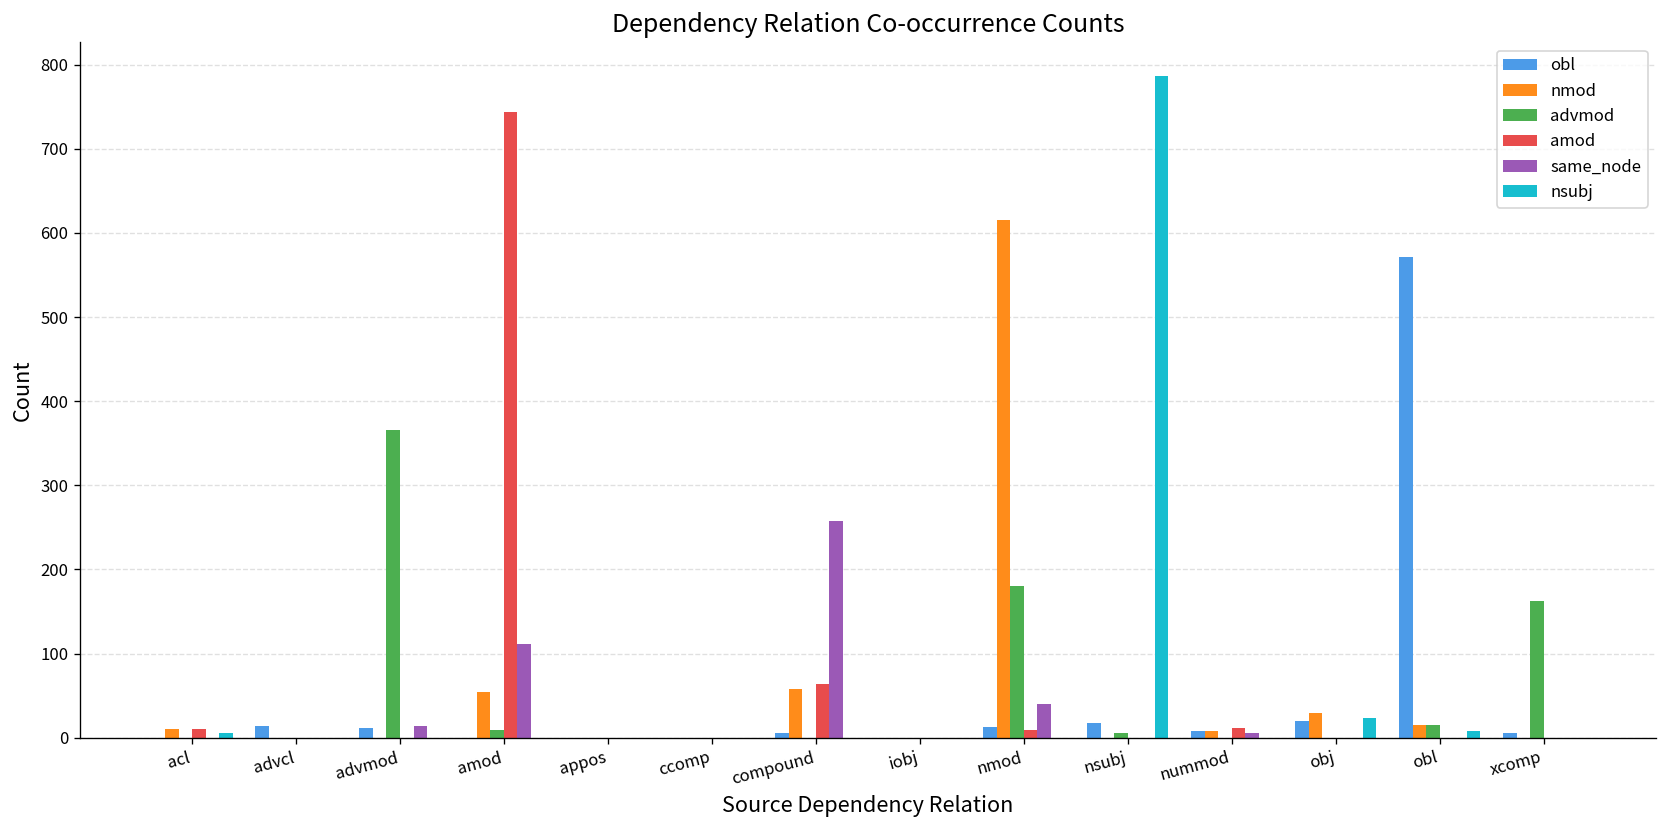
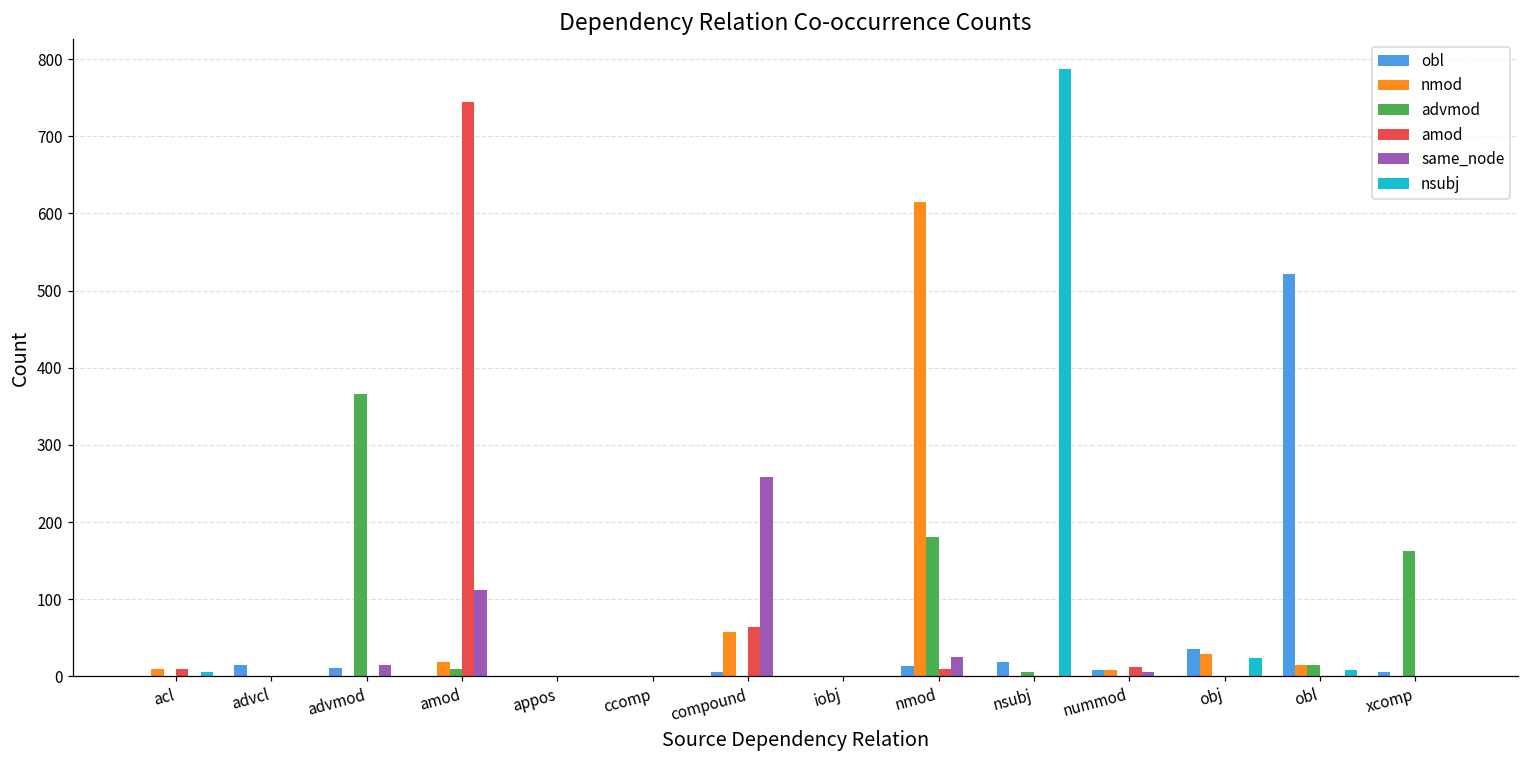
  {
    "obl": {
      "acl": 0,
      "advcl": 10,
      "advmod": 10,
      "amod": 0,
      "appos": 0,
      "ccomp": 0,
      "compound": 10,
      "iobj": 0,
      "nmod": 10,
      "nsubj": 20,
      "nummod": 10,
-     "obj": 20,
-     "obl": 570,
+     "obj": 40,
+     "obl": 520,
      "xcomp": 10
    },
    "nmod": {
      "acl": 10,
      "advcl": 0,
      "advmod": 0,
-     "amod": 50,
+     "amod": 20,
      "appos": 0,
      "ccomp": 0,
      "compound": 60,
      "iobj": 0,
      "nmod": 620,
      "nsubj": 0,
      "nummod": 10,
      "obj": 30,
      "obl": 20,
      "xcomp": 0
    },
    "advmod": {
      "acl": 0,
      "advcl": 0,
      "advmod": 370,
      "amod": 10,
      "appos": 0,
      "ccomp": 0,
      "compound": 0,
      "iobj": 0,
      "nmod": 180,
      "nsubj": 10,
      "nummod": 0,
      "obj": 0,
      "obl": 20,
      "xcomp": 160
    },
    "amod": {
      "acl": 10,
      "advcl": 0,
      "advmod": 0,
      "amod": 740,
      "appos": 0,
      "ccomp": 0,
      "compound": 60,
      "iobj": 0,
      "nmod": 10,
      "nsubj": 0,
      "nummod": 10,
      "obj": 0,
      "obl": 0,
      "xcomp": 0
    },
    "same_node": {
      "acl": 0,
      "advcl": 0,
      "advmod": 10,
      "amod": 110,
      "appos": 0,
      "ccomp": 0,
      "compound": 260,
      "iobj": 0,
-     "nmod": 40,
+     "nmod": 30,
      "nsubj": 0,
      "nummod": 10,
      "obj": 0,
      "obl": 0,
      "xcomp": 0
    },
    "nsubj": {
      "acl": 10,
      "advcl": 0,
      "advmod": 0,
      "amod": 0,
      "appos": 0,
      "ccomp": 0,
      "compound": 0,
      "iobj": 0,
      "nmod": 0,
      "nsubj": 790,
      "nummod": 0,
      "obj": 20,
      "obl": 10,
      "xcomp": 0
    }
  }
